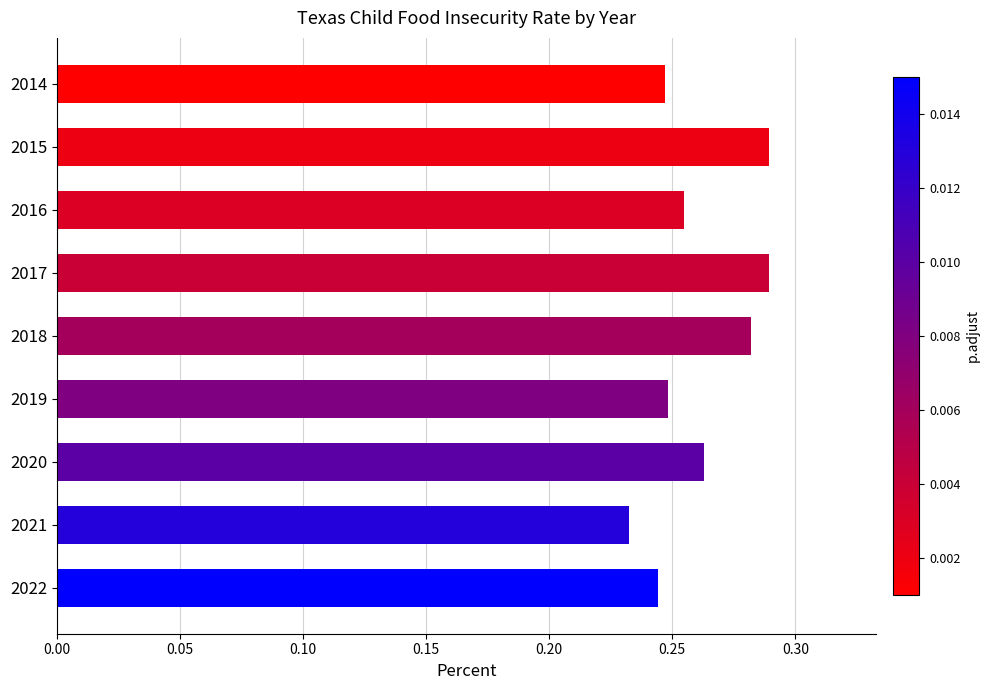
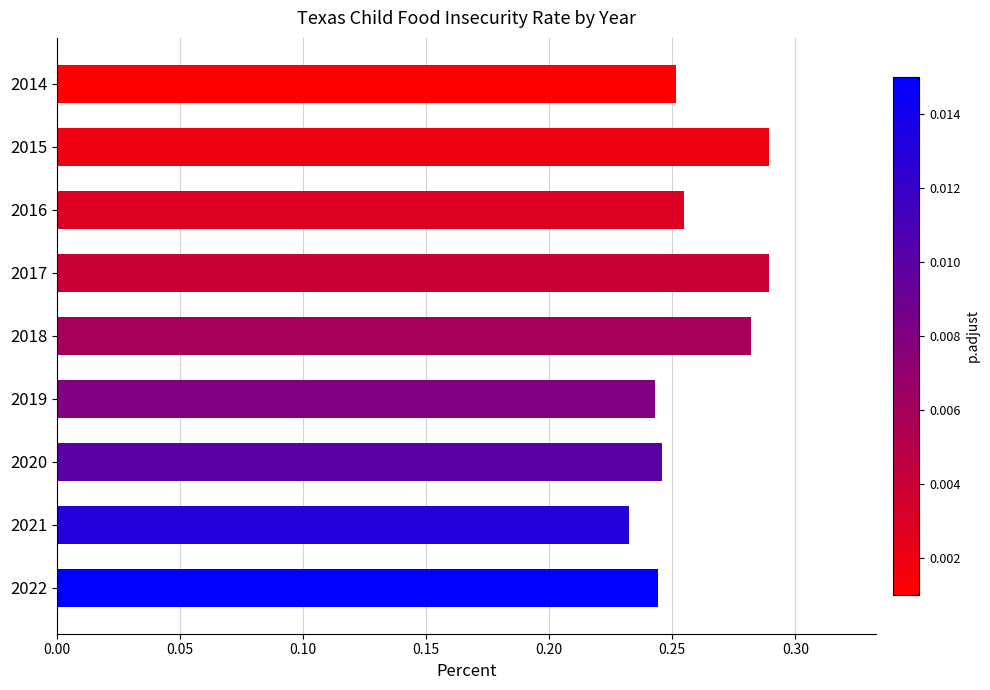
  {
-   "2014": 0.247,
+   "2014": 0.251,
    "2015": 0.289,
    "2016": 0.255,
    "2017": 0.289,
    "2018": 0.282,
-   "2019": 0.248,
-   "2020": 0.263,
+   "2019": 0.243,
+   "2020": 0.246,
    "2021": 0.233,
    "2022": 0.244
  }
